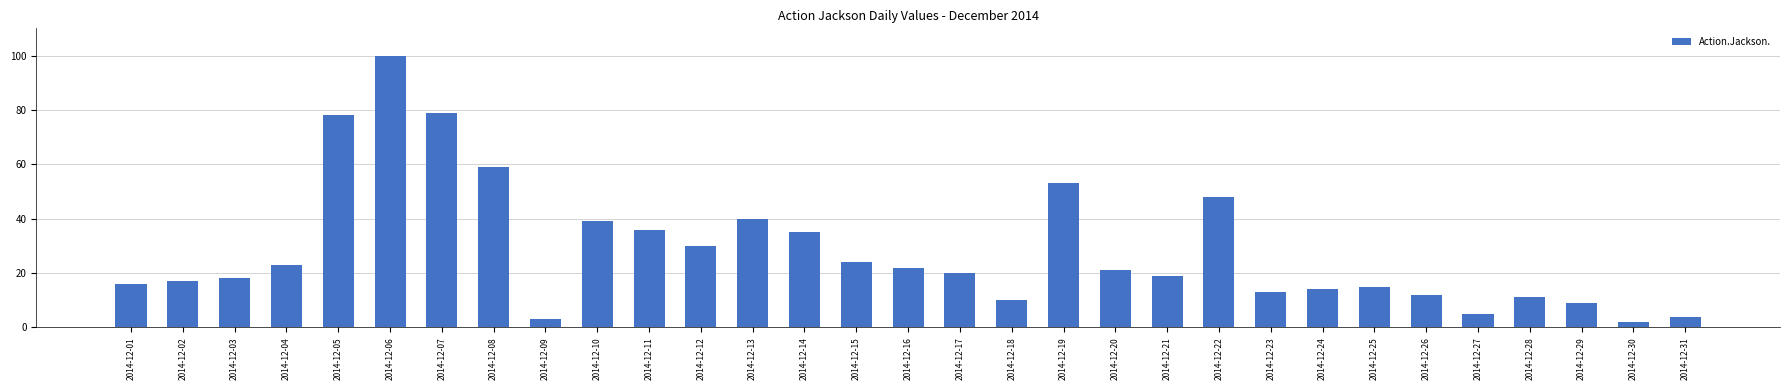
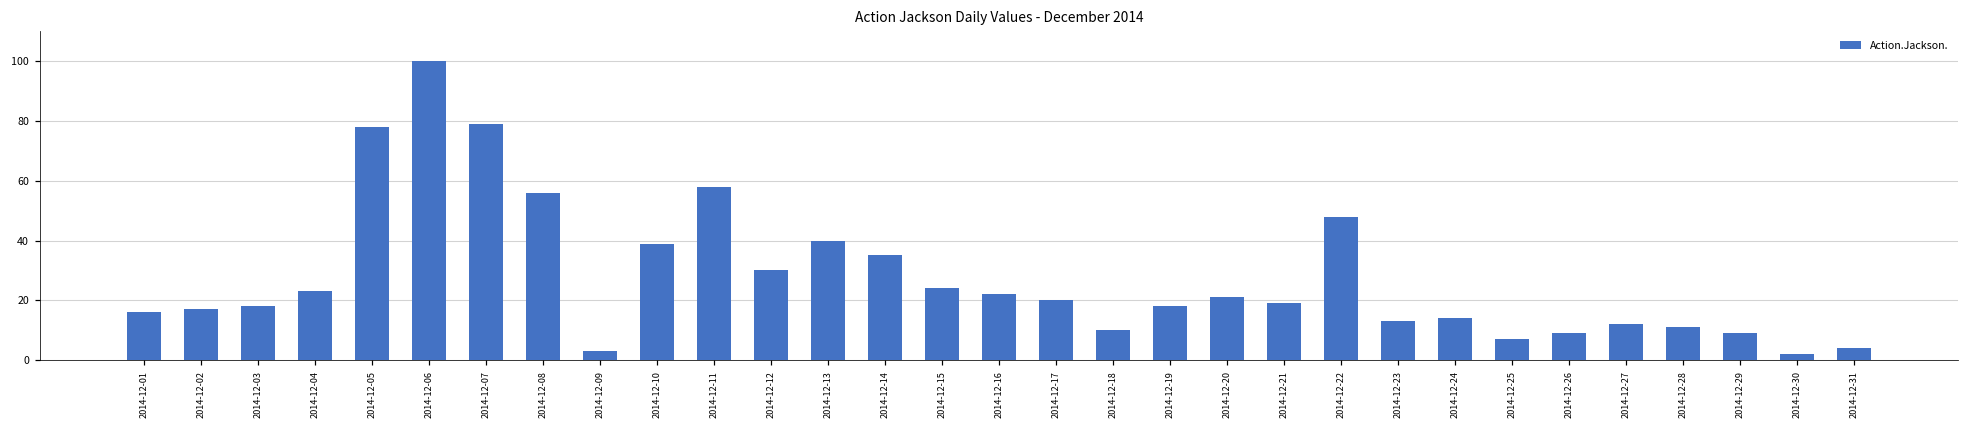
  {
    "2014-12-01": 16,
    "2014-12-02": 17,
    "2014-12-03": 18,
    "2014-12-04": 23,
    "2014-12-05": 78,
    "2014-12-06": 100,
    "2014-12-07": 79,
-   "2014-12-08": 59,
+   "2014-12-08": 56,
    "2014-12-09": 3,
    "2014-12-10": 39,
-   "2014-12-11": 36,
+   "2014-12-11": 58,
    "2014-12-12": 30,
    "2014-12-13": 40,
    "2014-12-14": 35,
    "2014-12-15": 24,
    "2014-12-16": 22,
    "2014-12-17": 20,
    "2014-12-18": 10,
-   "2014-12-19": 53,
+   "2014-12-19": 18,
    "2014-12-20": 21,
    "2014-12-21": 19,
    "2014-12-22": 48,
    "2014-12-23": 13,
    "2014-12-24": 14,
-   "2014-12-25": 15,
-   "2014-12-26": 12,
-   "2014-12-27": 5,
+   "2014-12-25": 7,
+   "2014-12-26": 9,
+   "2014-12-27": 12,
    "2014-12-28": 11,
    "2014-12-29": 9,
    "2014-12-30": 2,
    "2014-12-31": 4
  }
